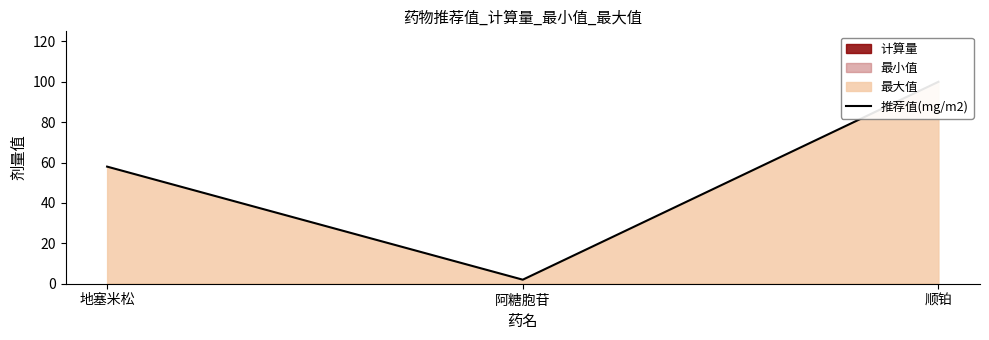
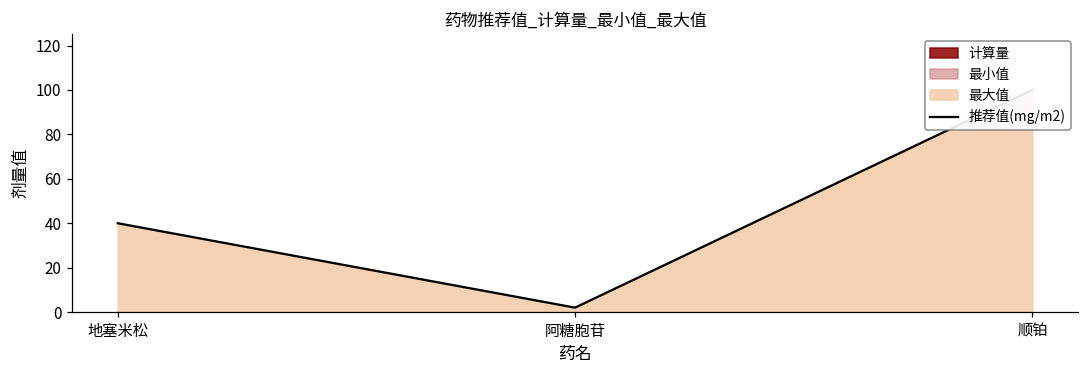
  {
    "推荐值(mg/m2)": {
-     "地塞米松": 58,
+     "地塞米松": 40,
      "阿糖胞苷": 2
    },
    "最大值": {
      "地塞米松": 0,
      "阿糖胞苷": 0,
      "顺铂": 0
    }
  }
